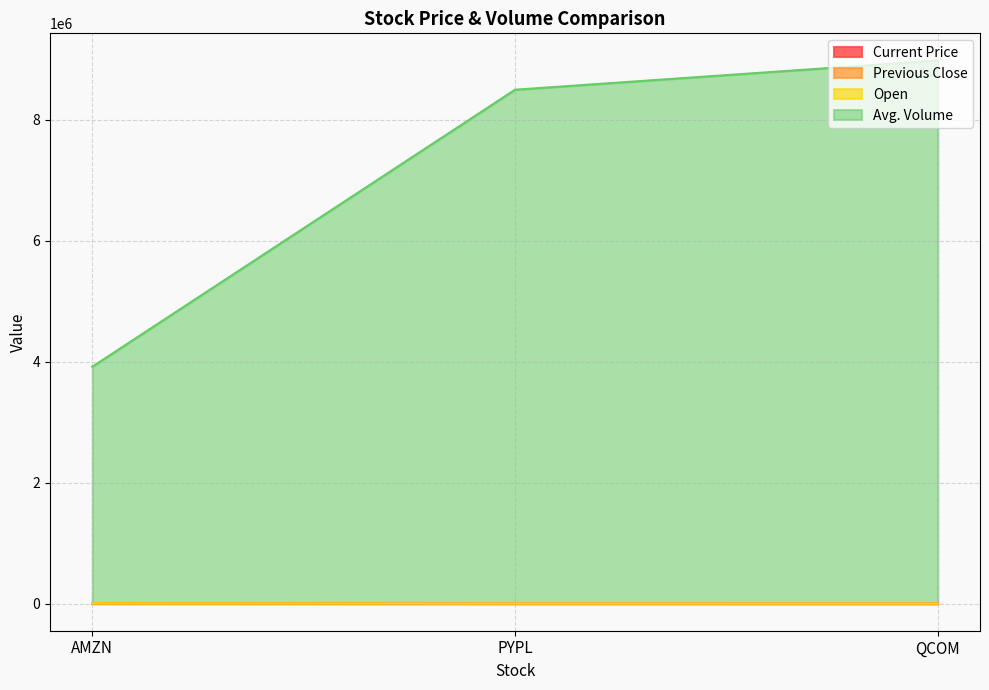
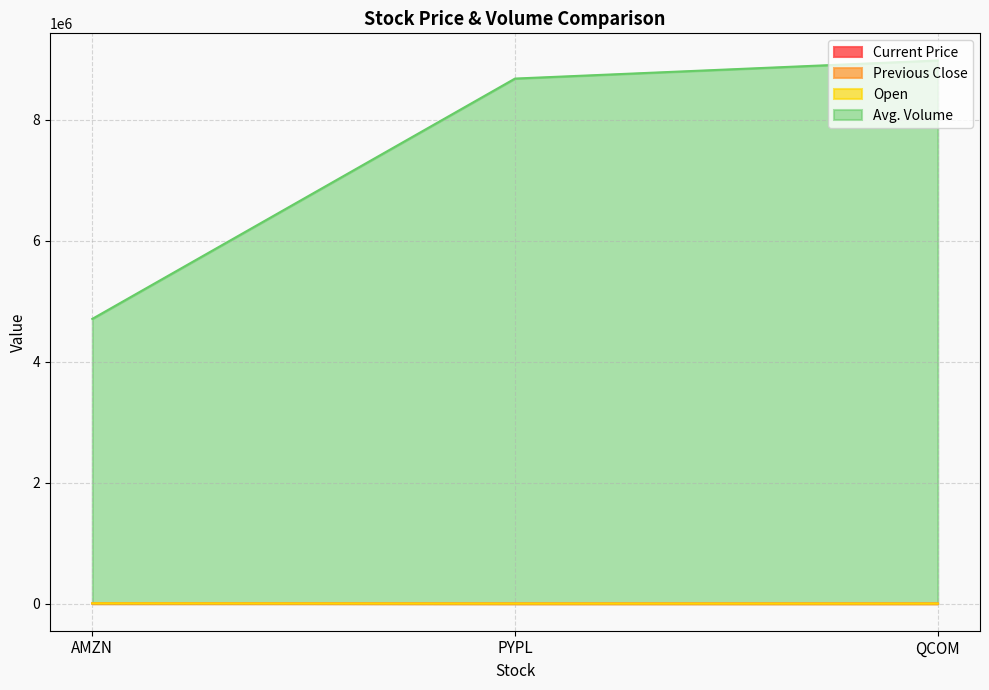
  {
    "Open": {
      "AMZN": 0,
      "PYPL": 0,
      "QCOM": 0
    },
    "Avg. Volume": {
-     "AMZN": 3900000,
-     "PYPL": 8500000
+     "AMZN": 4700000,
+     "PYPL": 8700000
    }
  }
